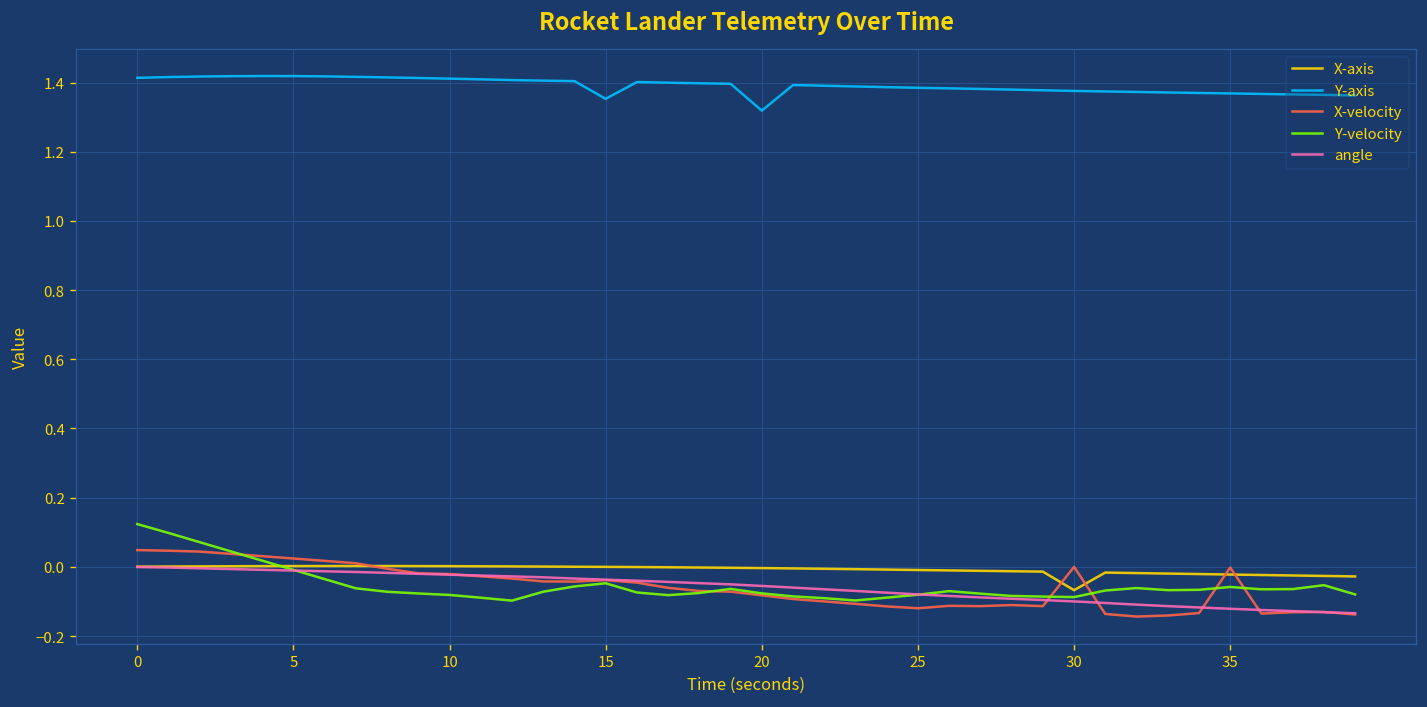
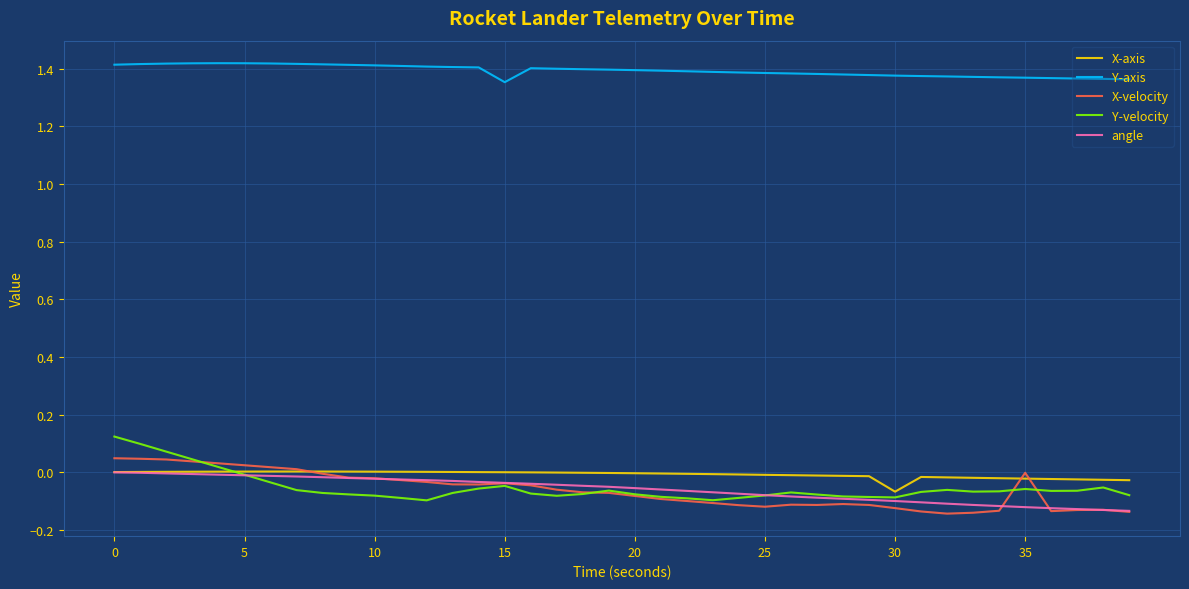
  {
    "X-axis": {
      "5": 0.00,
      "10": 0.00,
      "15": 0.00,
      "20": 0.00,
      "25": -0.01,
      "30": -0.07,
      "35": -0.02
    },
    "Y-axis": {
      "0": 1.41,
      "5": 1.42,
      "10": 1.41,
      "15": 1.35,
-     "20": 1.32,
+     "20": 1.39,
      "25": 1.38,
      "30": 1.38,
      "35": 1.37
    },
    "X-velocity": {
      "0": 0.05,
      "5": 0.02,
      "25": -0.12,
-     "30": 0.00,
+     "30": -0.12,
      "35": 0.00
    },
    "Y-velocity": {
      "0": 0.12,
      "10": -0.08,
      "15": -0.05,
      "30": -0.09,
      "35": -0.06
    },
    "angle": {
      "20": -0.06,
      "30": -0.10,
      "35": -0.12
    }
  }
